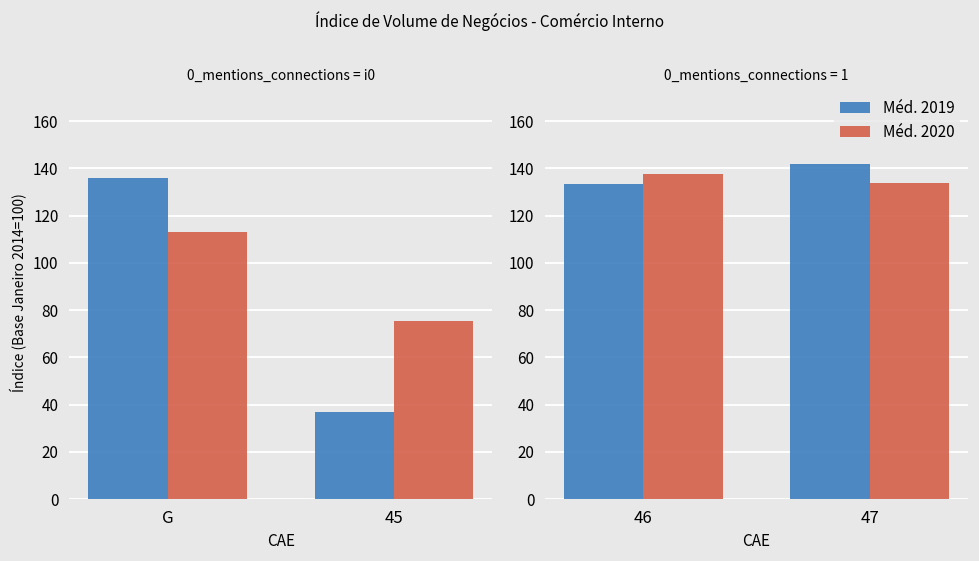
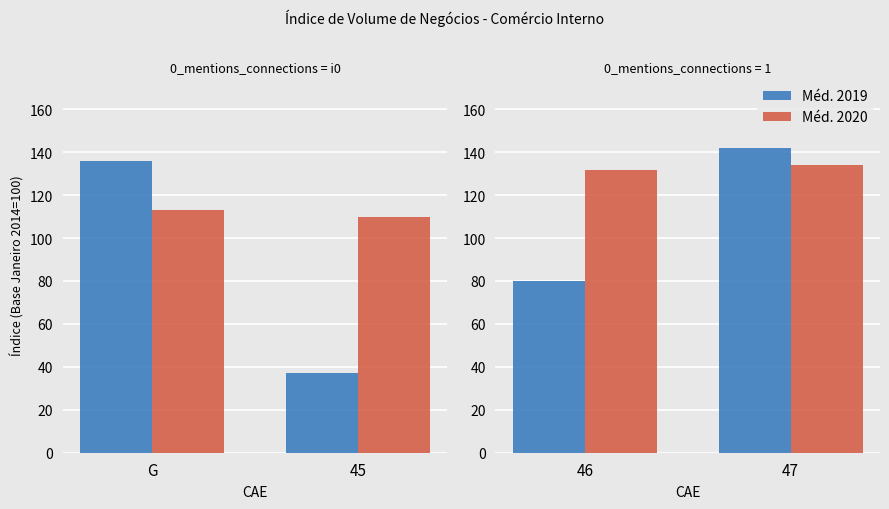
  {
    "0_mentions_connections = i0": {
      "Méd. 2019": {
        "G": 136,
        "45": 37
      },
      "Méd. 2020": {
        "G": 113,
-       "45": 76
+       "45": 110
      }
    },
    "0_mentions_connections = 1": {
      "Méd. 2019": {
-       "46": 133,
+       "46": 80,
        "47": 142
      },
      "Méd. 2020": {
-       "46": 138,
+       "46": 132,
        "47": 134
      }
    }
  }
